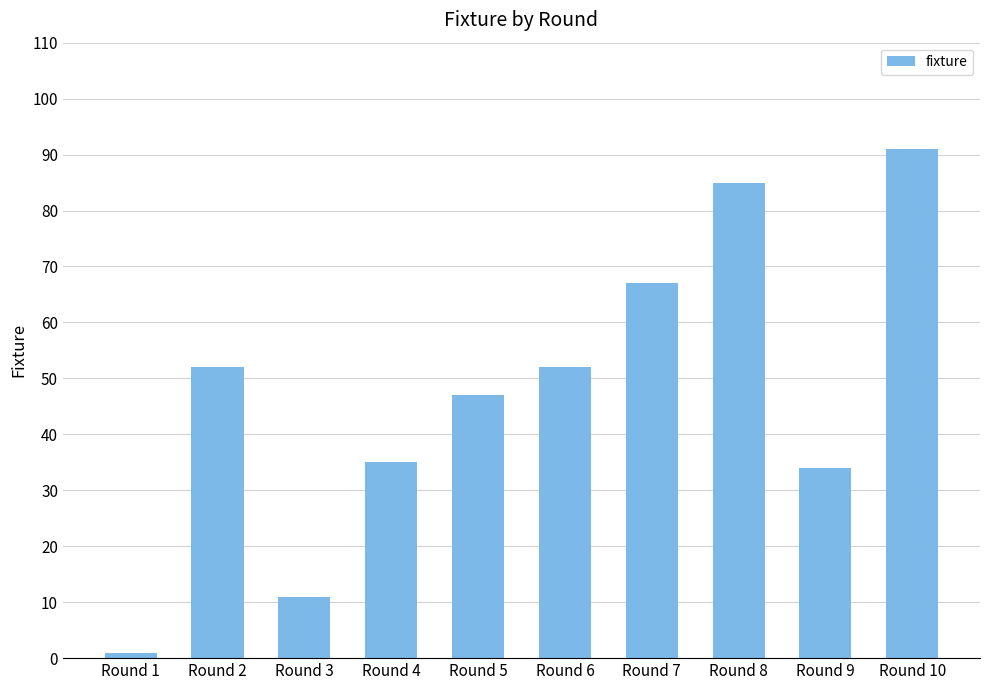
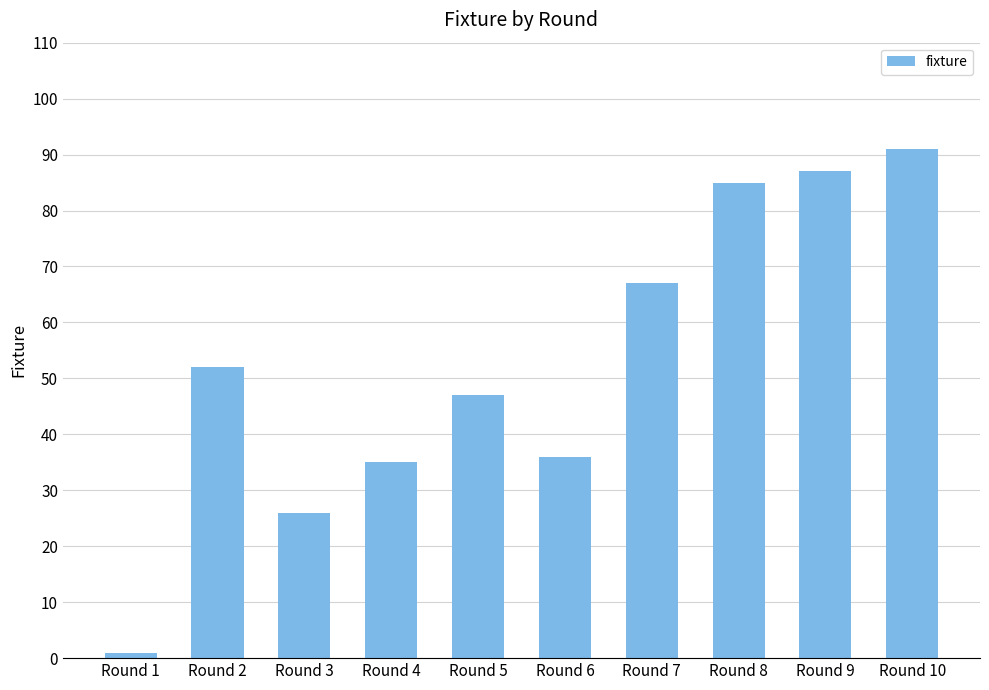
  {
    "Round 1": 1,
    "Round 2": 52,
-   "Round 3": 11,
+   "Round 3": 26,
    "Round 4": 35,
    "Round 5": 47,
-   "Round 6": 52,
+   "Round 6": 36,
    "Round 7": 67,
    "Round 8": 85,
-   "Round 9": 34,
+   "Round 9": 87,
    "Round 10": 91
  }
